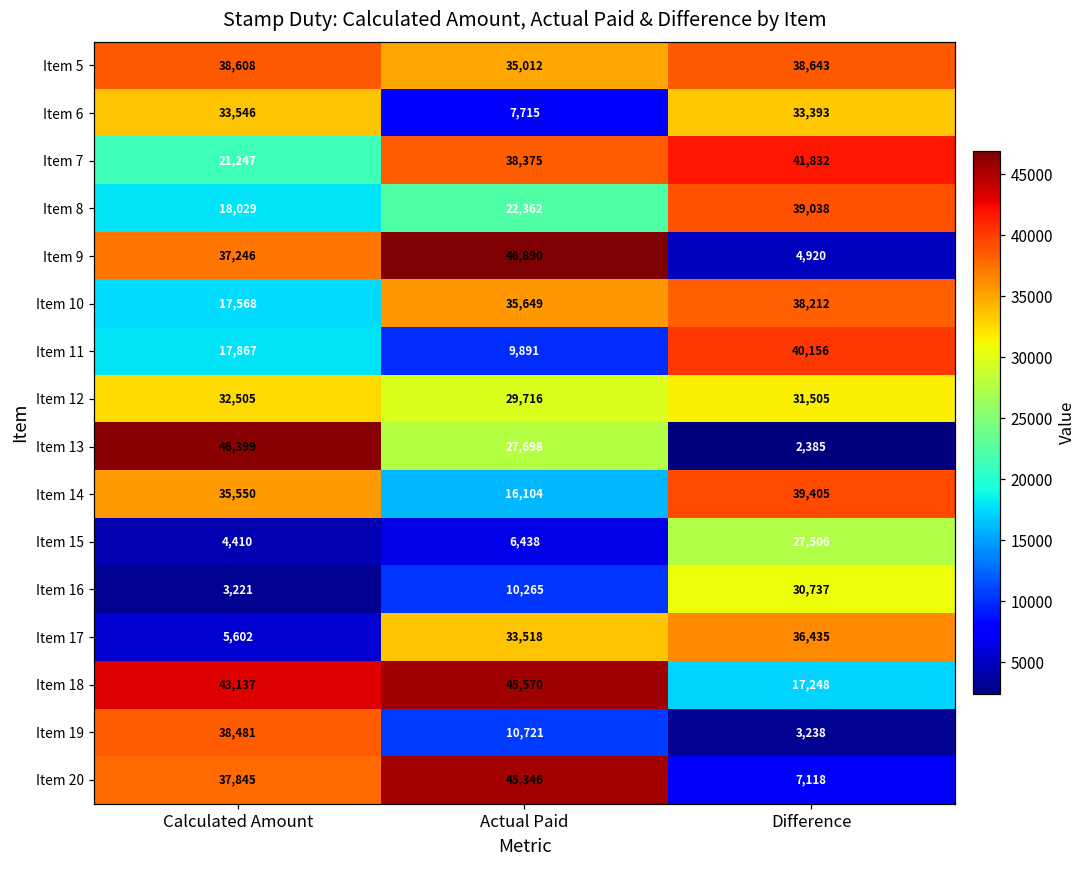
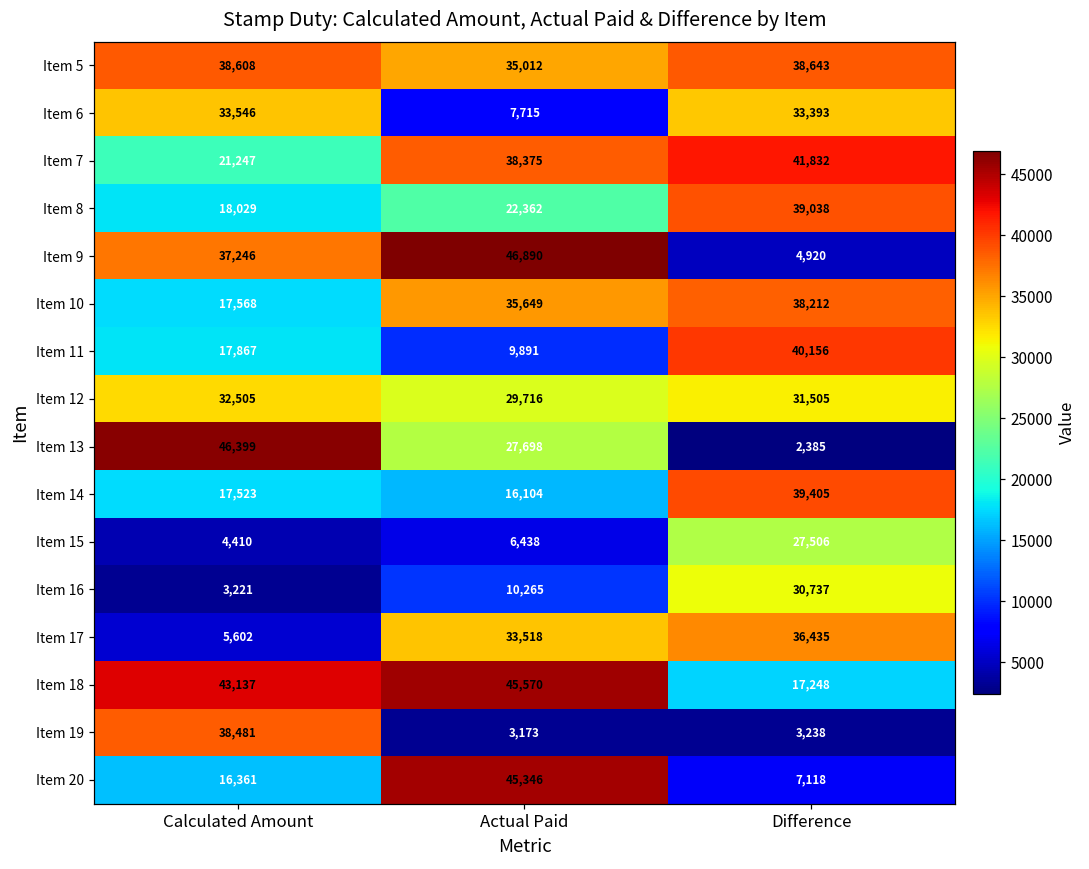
  {
    "Item 5": {
      "Calculated Amount": "38,608",
      "Actual Paid": "35,012",
      "Difference": "38,643"
    },
    "Item 6": {
      "Calculated Amount": "33,546",
      "Actual Paid": "7,715",
      "Difference": "33,393"
    },
    "Item 7": {
      "Calculated Amount": "21,247",
      "Actual Paid": "38,375",
      "Difference": "41,832"
    },
    "Item 8": {
      "Calculated Amount": "18,029",
      "Actual Paid": "22,362",
      "Difference": "39,038"
    },
    "Item 9": {
      "Calculated Amount": "37,246",
      "Actual Paid": "46,890",
      "Difference": "4,920"
    },
    "Item 10": {
      "Calculated Amount": "17,568",
      "Actual Paid": "35,649",
      "Difference": "38,212"
    },
    "Item 11": {
      "Calculated Amount": "17,867",
      "Actual Paid": "9,891",
      "Difference": "40,156"
    },
    "Item 12": {
      "Calculated Amount": "32,505",
      "Actual Paid": "29,716",
      "Difference": "31,505"
    },
    "Item 13": {
      "Calculated Amount": "46,399",
      "Actual Paid": "27,698",
      "Difference": "2,385"
    },
    "Item 14": {
-     "Calculated Amount": "35,550",
+     "Calculated Amount": "17,523",
      "Actual Paid": "16,104",
      "Difference": "39,405"
    },
    "Item 15": {
      "Calculated Amount": "4,410",
      "Actual Paid": "6,438",
      "Difference": "27,506"
    },
    "Item 16": {
      "Calculated Amount": "3,221",
      "Actual Paid": "10,265",
      "Difference": "30,737"
    },
    "Item 17": {
      "Calculated Amount": "5,602",
      "Actual Paid": "33,518",
      "Difference": "36,435"
    },
    "Item 18": {
      "Calculated Amount": "43,137",
      "Actual Paid": "45,570",
      "Difference": "17,248"
    },
    "Item 19": {
      "Calculated Amount": "38,481",
-     "Actual Paid": "10,721",
+     "Actual Paid": "3,173",
      "Difference": "3,238"
    },
    "Item 20": {
-     "Calculated Amount": "37,845",
+     "Calculated Amount": "16,361",
      "Actual Paid": "45,346",
      "Difference": "7,118"
    }
  }
